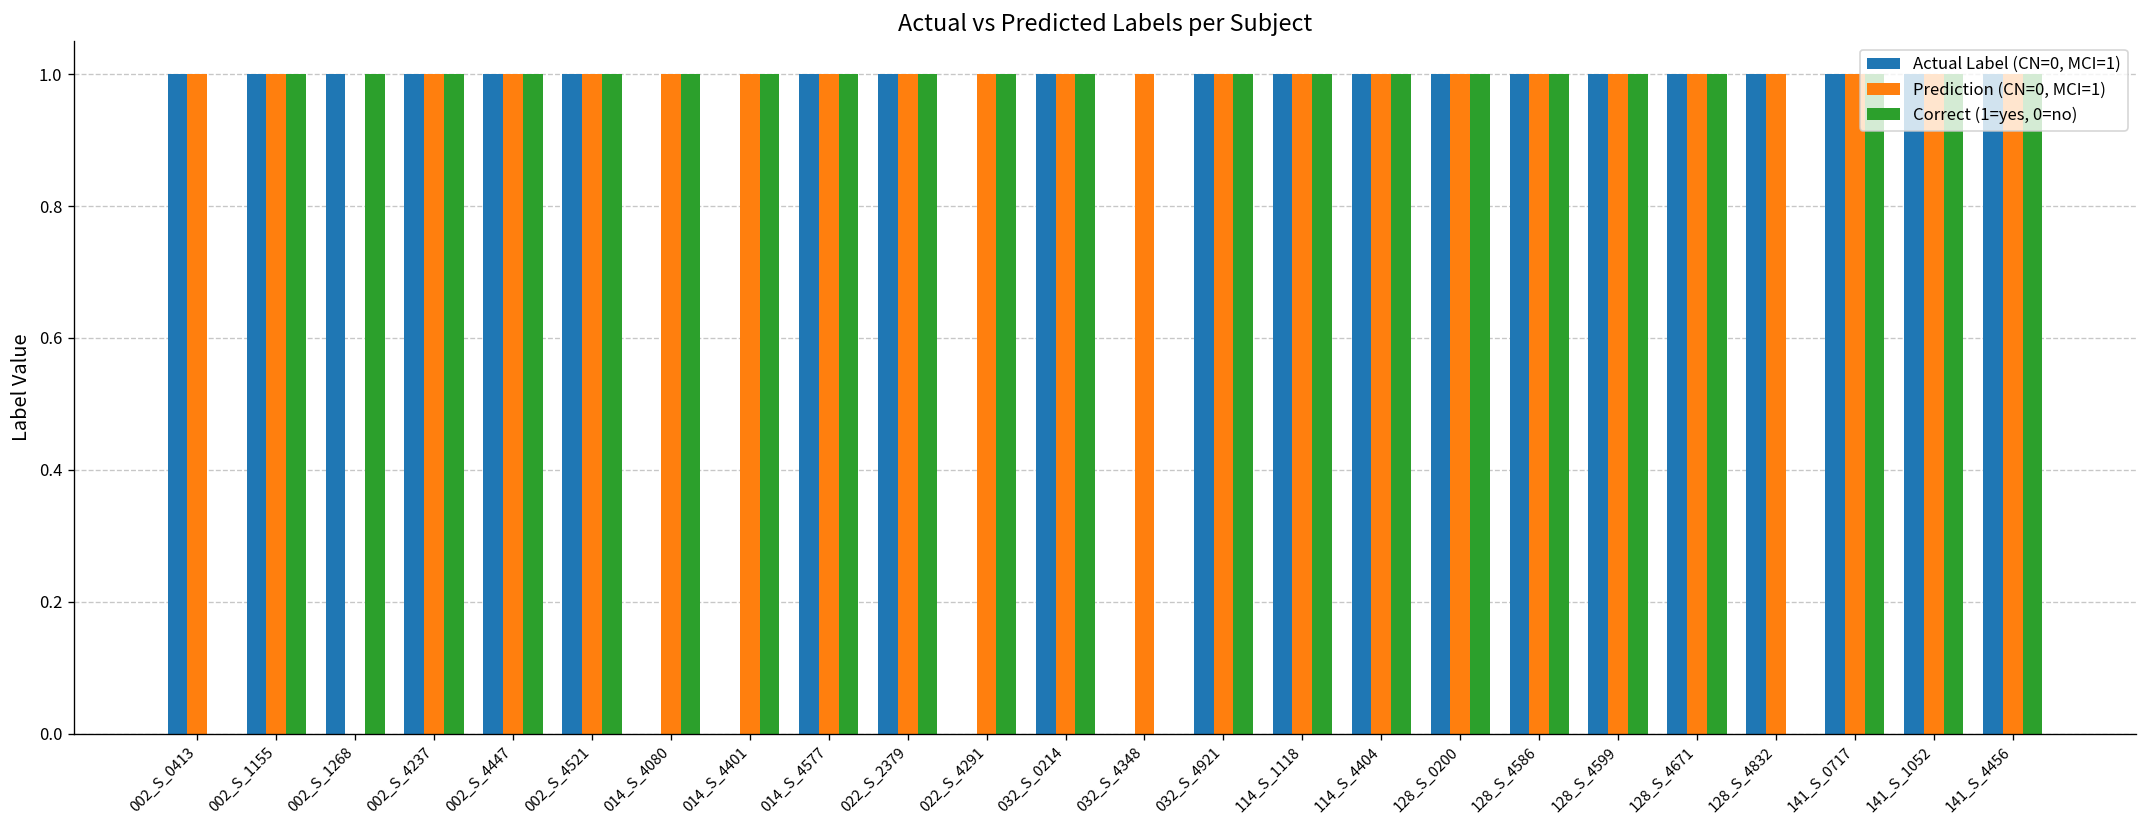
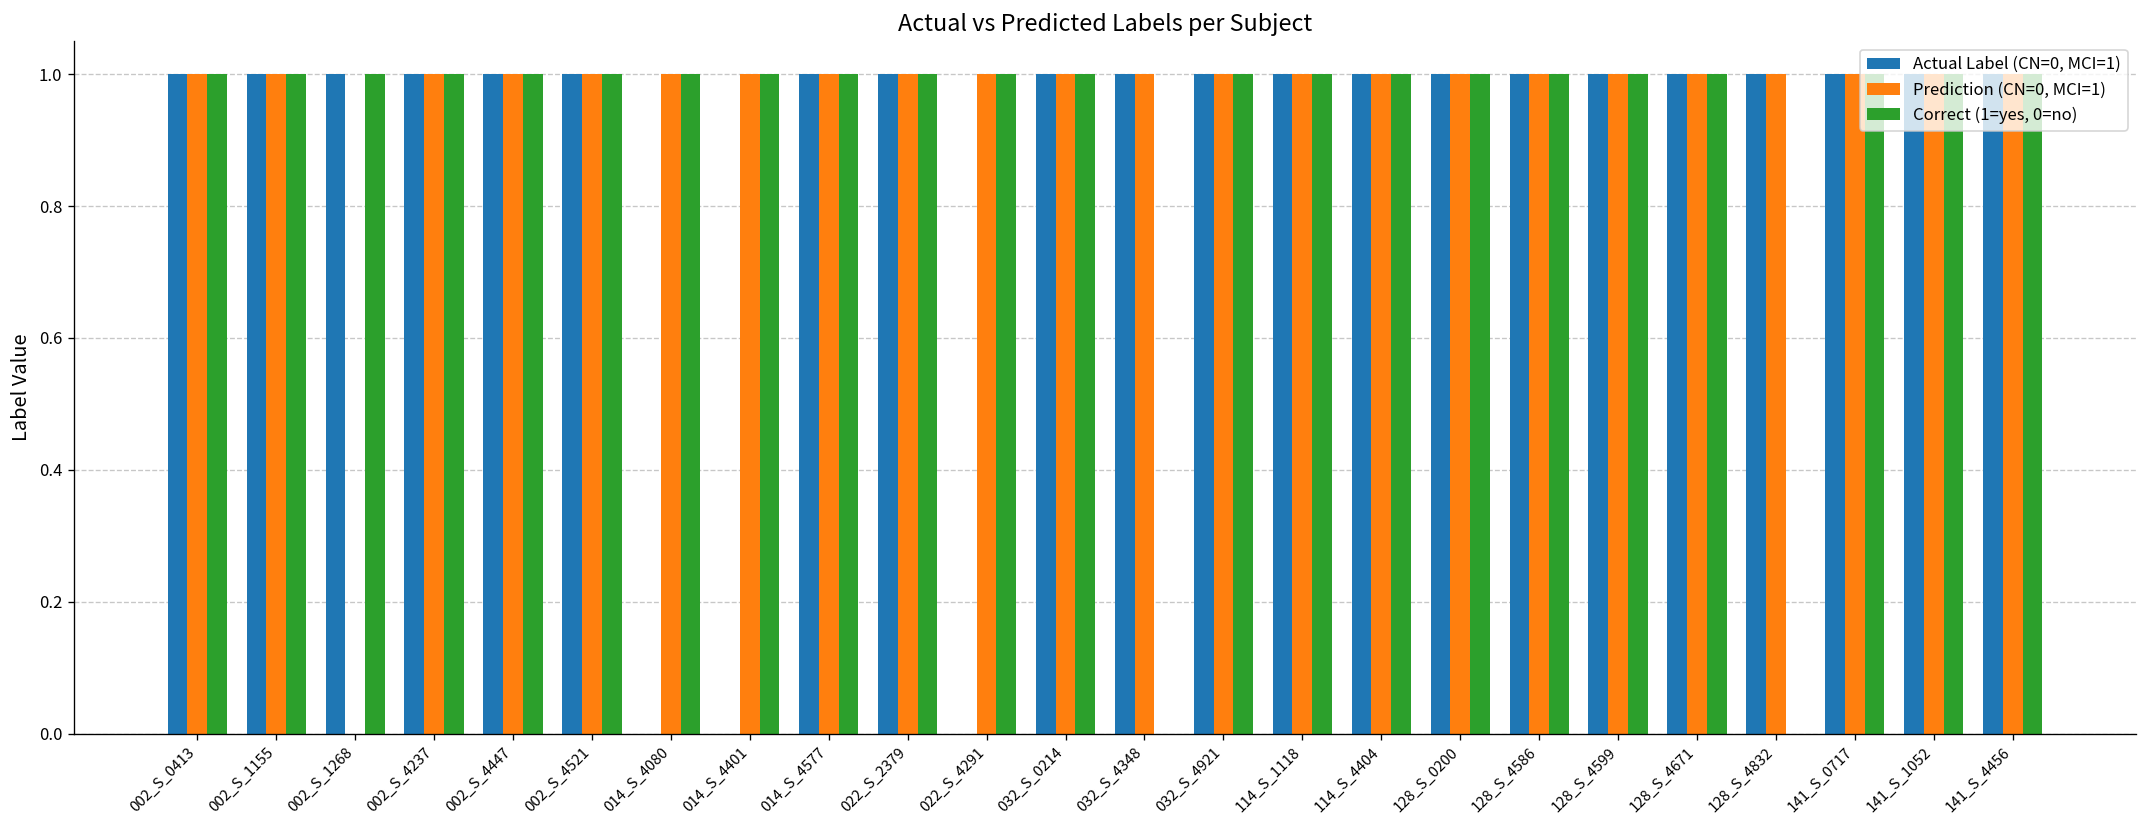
  {
    "Actual Label (CN=0, MCI=1)": {
      "002_S_0413": 1,
      "002_S_1155": 1,
      "002_S_1268": 1,
      "002_S_4237": 1,
      "002_S_4447": 1,
      "002_S_4521": 1,
      "014_S_4080": 0,
      "014_S_4401": 0,
      "014_S_4577": 1,
      "022_S_2379": 1,
      "022_S_4291": 0,
      "032_S_0214": 1,
-     "032_S_4348": 0,
+     "032_S_4348": 1,
      "032_S_4921": 1,
      "114_S_1118": 1,
      "114_S_4404": 1,
      "128_S_0200": 1,
      "128_S_4586": 1,
      "128_S_4599": 1,
      "128_S_4671": 1,
      "128_S_4832": 1,
      "141_S_0717": 1
    },
    "Prediction (CN=0, MCI=1)": {
      "002_S_0413": 1,
      "002_S_1155": 1,
      "002_S_1268": 0,
      "002_S_4237": 1,
      "002_S_4447": 1,
      "002_S_4521": 1,
      "014_S_4080": 1,
      "014_S_4401": 1,
      "014_S_4577": 1,
      "022_S_2379": 1,
      "022_S_4291": 1,
      "032_S_0214": 1,
      "032_S_4348": 1,
      "032_S_4921": 1,
      "114_S_1118": 1,
      "114_S_4404": 1,
      "128_S_0200": 1,
      "128_S_4586": 1,
      "128_S_4599": 1,
      "128_S_4671": 1,
      "128_S_4832": 1,
      "141_S_0717": 1
    },
    "Correct (1=yes, 0=no)": {
-     "002_S_0413": 0,
+     "002_S_0413": 1,
      "002_S_1155": 1,
      "002_S_1268": 1,
      "002_S_4237": 1,
      "002_S_4447": 1,
      "002_S_4521": 1,
      "014_S_4080": 1,
      "014_S_4401": 1,
      "014_S_4577": 1,
      "022_S_2379": 1,
      "022_S_4291": 1,
      "032_S_0214": 1,
      "032_S_4348": 0,
      "032_S_4921": 1,
      "114_S_1118": 1,
      "114_S_4404": 1,
      "128_S_0200": 1,
      "128_S_4586": 1,
      "128_S_4599": 1,
      "128_S_4671": 1,
      "128_S_4832": 0
    }
  }
